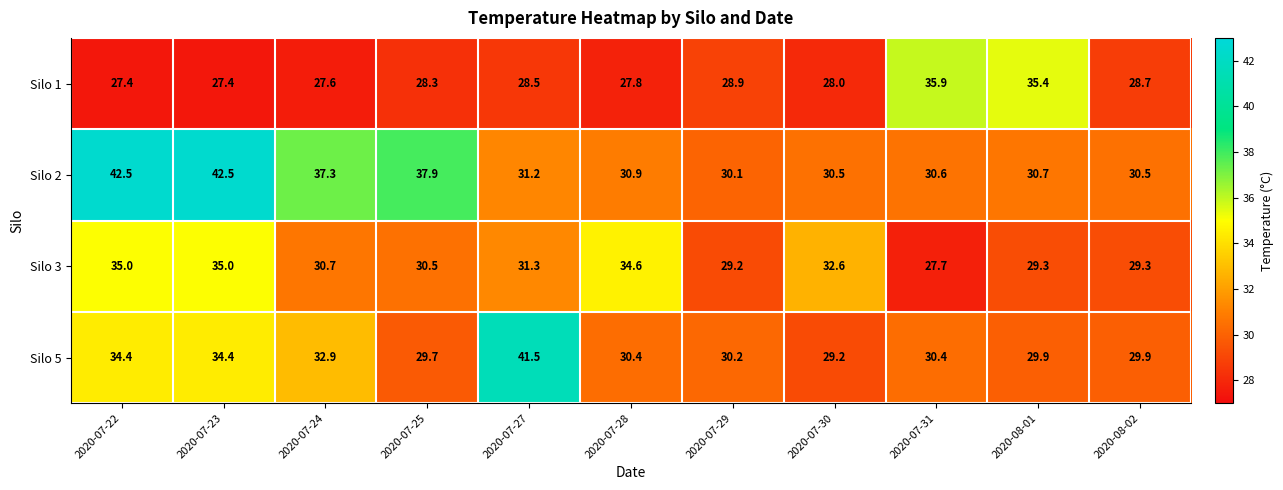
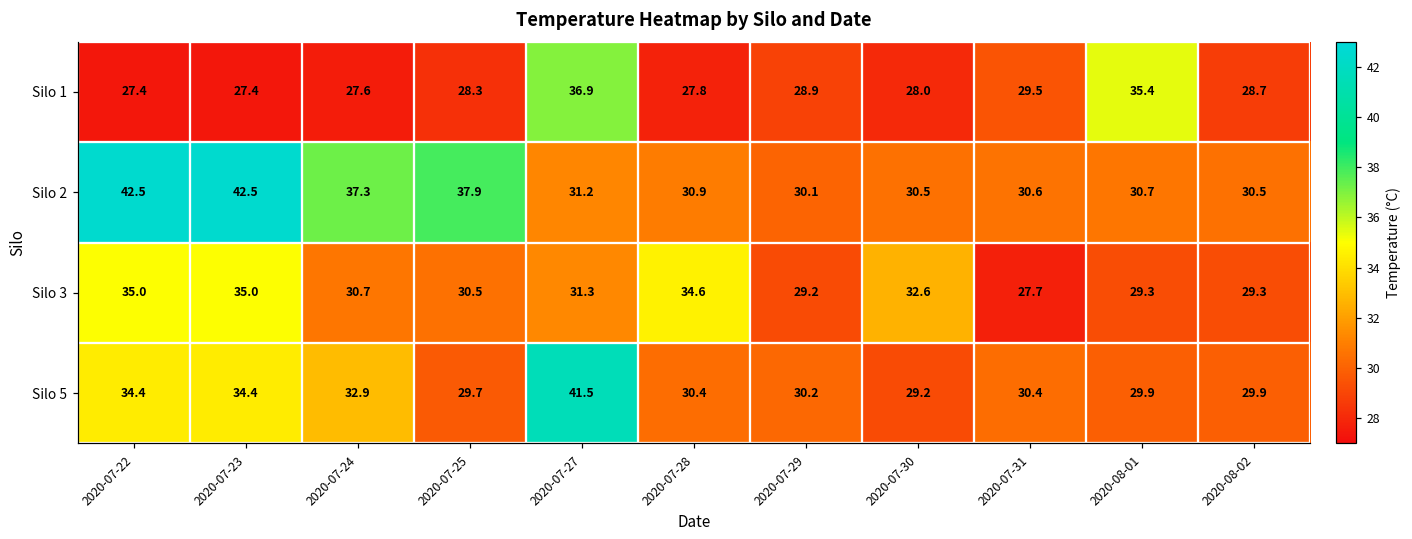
  {
    "Silo 1": {
      "2020-07-22": 27.4,
      "2020-07-23": 27.4,
      "2020-07-24": 27.6,
      "2020-07-25": 28.3,
-     "2020-07-27": 28.5,
+     "2020-07-27": 36.9,
      "2020-07-28": 27.8,
      "2020-07-29": 28.9,
      "2020-07-30": 28.0,
-     "2020-07-31": 35.9,
+     "2020-07-31": 29.5,
      "2020-08-01": 35.4,
      "2020-08-02": 28.7
    },
    "Silo 2": {
      "2020-07-22": 42.5,
      "2020-07-23": 42.5,
      "2020-07-24": 37.3,
      "2020-07-25": 37.9,
      "2020-07-27": 31.2,
      "2020-07-28": 30.9,
      "2020-07-29": 30.1,
      "2020-07-30": 30.5,
      "2020-07-31": 30.6,
      "2020-08-01": 30.7,
      "2020-08-02": 30.5
    },
    "Silo 3": {
      "2020-07-22": 35.0,
      "2020-07-23": 35.0,
      "2020-07-24": 30.7,
      "2020-07-25": 30.5,
      "2020-07-27": 31.3,
      "2020-07-28": 34.6,
      "2020-07-29": 29.2,
      "2020-07-30": 32.6,
      "2020-07-31": 27.7,
      "2020-08-01": 29.3,
      "2020-08-02": 29.3
    },
    "Silo 5": {
      "2020-07-22": 34.4,
      "2020-07-23": 34.4,
      "2020-07-24": 32.9,
      "2020-07-25": 29.7,
      "2020-07-27": 41.5,
      "2020-07-28": 30.4,
      "2020-07-29": 30.2,
      "2020-07-30": 29.2,
      "2020-07-31": 30.4,
      "2020-08-01": 29.9,
      "2020-08-02": 29.9
    }
  }
